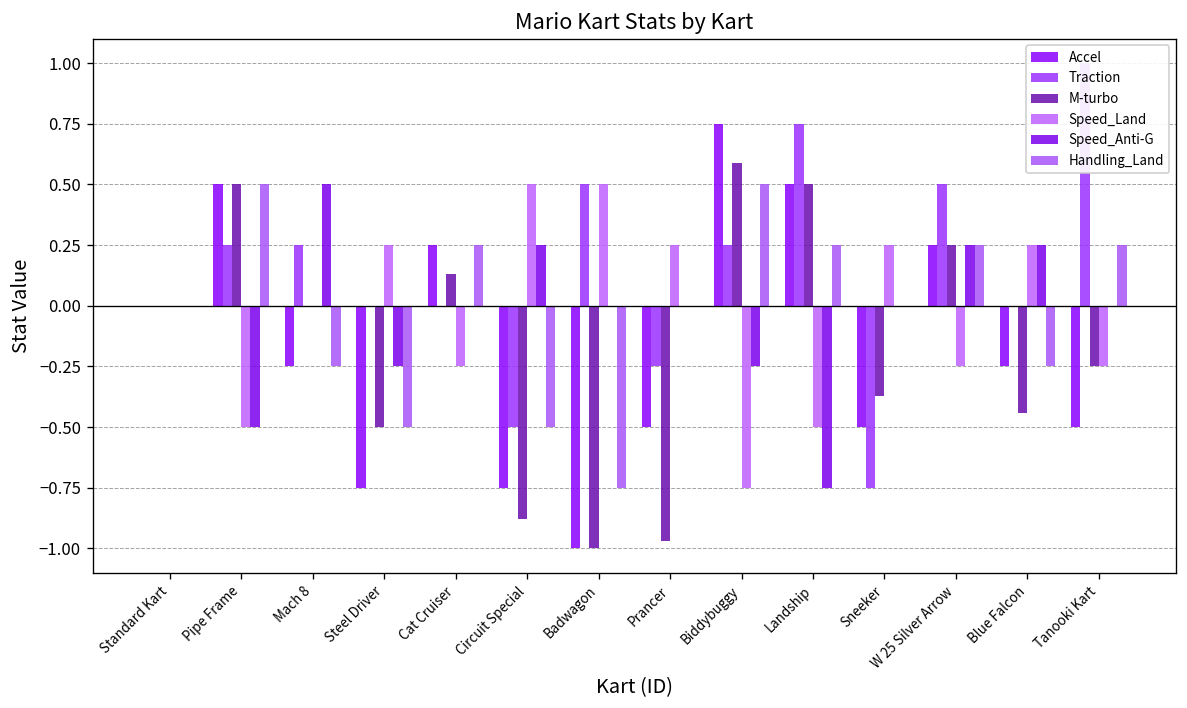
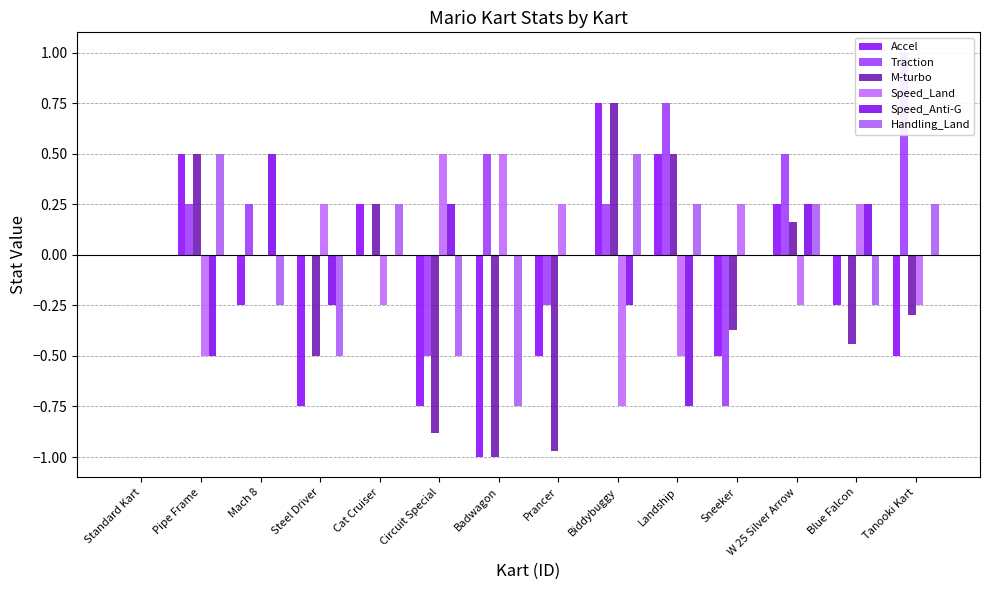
  {
    "M-turbo": {
      "Standard Kart": 0.00,
      "Pipe Frame": 0.50,
      "Mach 8": 0.00,
      "Steel Driver": -0.50,
-     "Cat Cruiser": 0.13,
+     "Cat Cruiser": 0.25,
      "Circuit Special": -0.88,
      "Badwagon": -1.00,
      "Prancer": -0.97,
-     "Biddybuggy": 0.59,
+     "Biddybuggy": 0.75,
      "Landship": 0.50,
      "Sneeker": -0.37,
-     "W 25 Silver Arrow": 0.25,
+     "W 25 Silver Arrow": 0.16,
      "Blue Falcon": -0.44,
-     "Tanooki Kart": -0.25
+     "Tanooki Kart": -0.30
    }
  }
